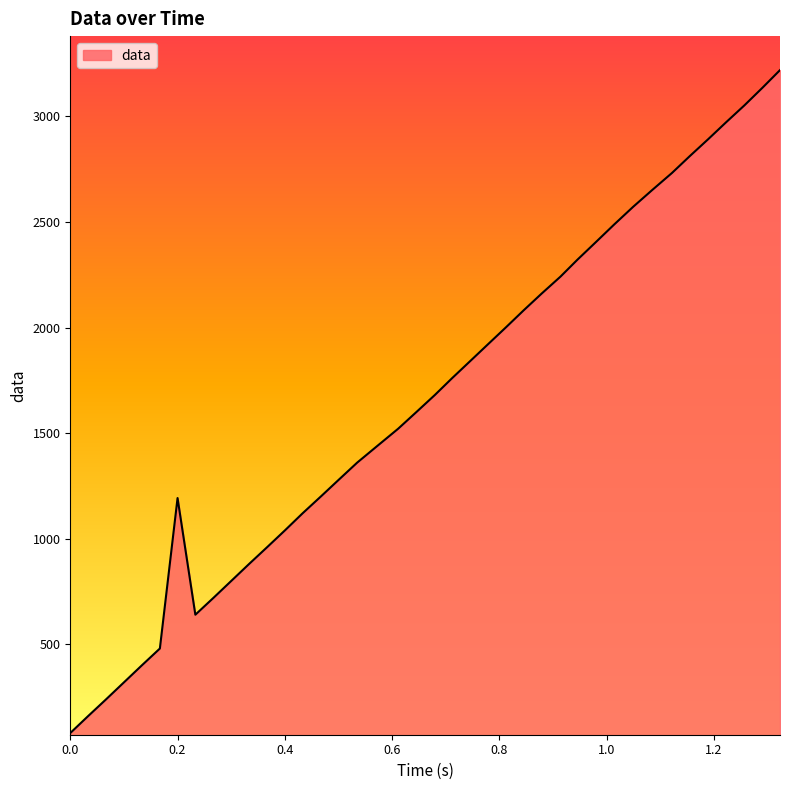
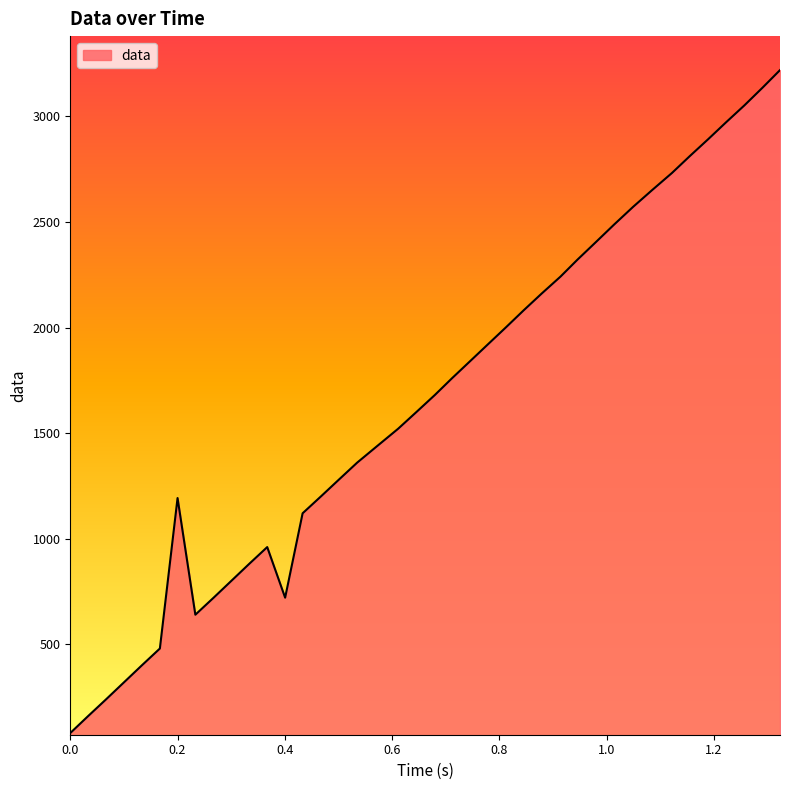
  {
    "0.0": 80,
    "0.2": 1190,
-   "0.4": 1040
+   "0.4": 720
  }
